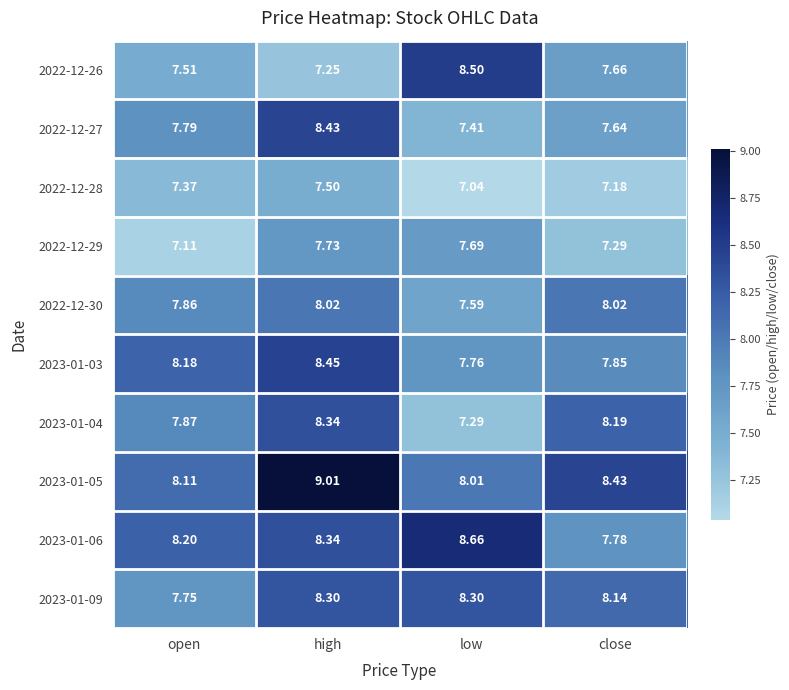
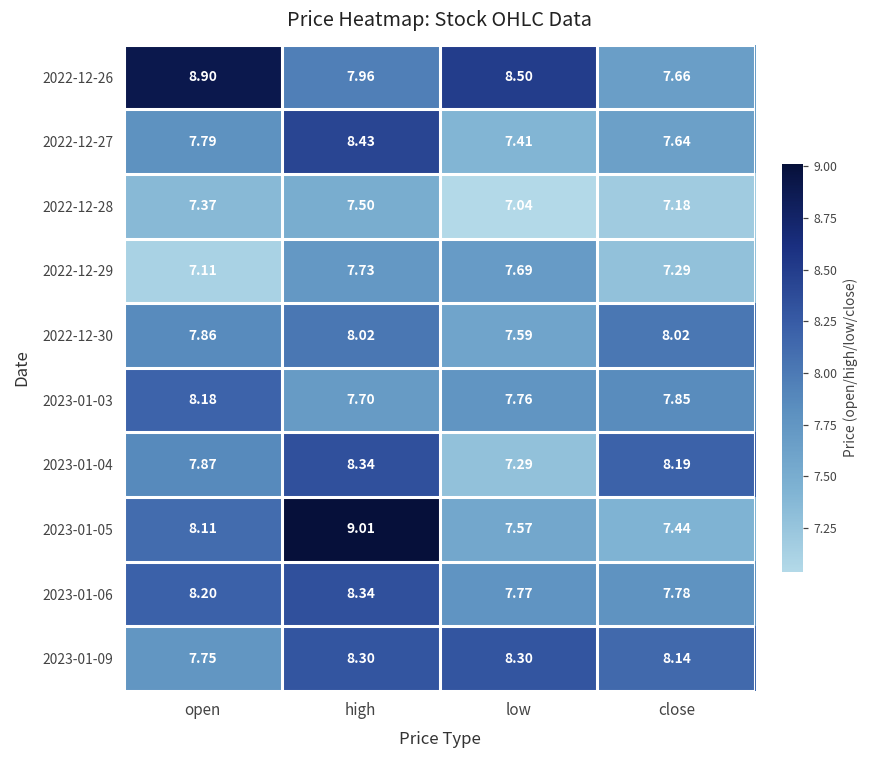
  {
    "2022-12-26": {
-     "open": 7.51,
-     "high": 7.25,
+     "open": 8.90,
+     "high": 7.96,
      "low": 8.50,
      "close": 7.66
    },
    "2022-12-27": {
      "open": 7.79,
      "high": 8.43,
      "low": 7.41,
      "close": 7.64
    },
    "2022-12-28": {
      "open": 7.37,
      "high": 7.50,
      "low": 7.04,
      "close": 7.18
    },
    "2022-12-29": {
      "open": 7.11,
      "high": 7.73,
      "low": 7.69,
      "close": 7.29
    },
    "2022-12-30": {
      "open": 7.86,
      "high": 8.02,
      "low": 7.59,
      "close": 8.02
    },
    "2023-01-03": {
      "open": 8.18,
-     "high": 8.45,
+     "high": 7.70,
      "low": 7.76,
      "close": 7.85
    },
    "2023-01-04": {
      "open": 7.87,
      "high": 8.34,
      "low": 7.29,
      "close": 8.19
    },
    "2023-01-05": {
      "open": 8.11,
      "high": 9.01,
-     "low": 8.01,
-     "close": 8.43
+     "low": 7.57,
+     "close": 7.44
    },
    "2023-01-06": {
      "open": 8.20,
      "high": 8.34,
-     "low": 8.66,
+     "low": 7.77,
      "close": 7.78
    },
    "2023-01-09": {
      "open": 7.75,
      "high": 8.30,
      "low": 8.30,
      "close": 8.14
    }
  }
